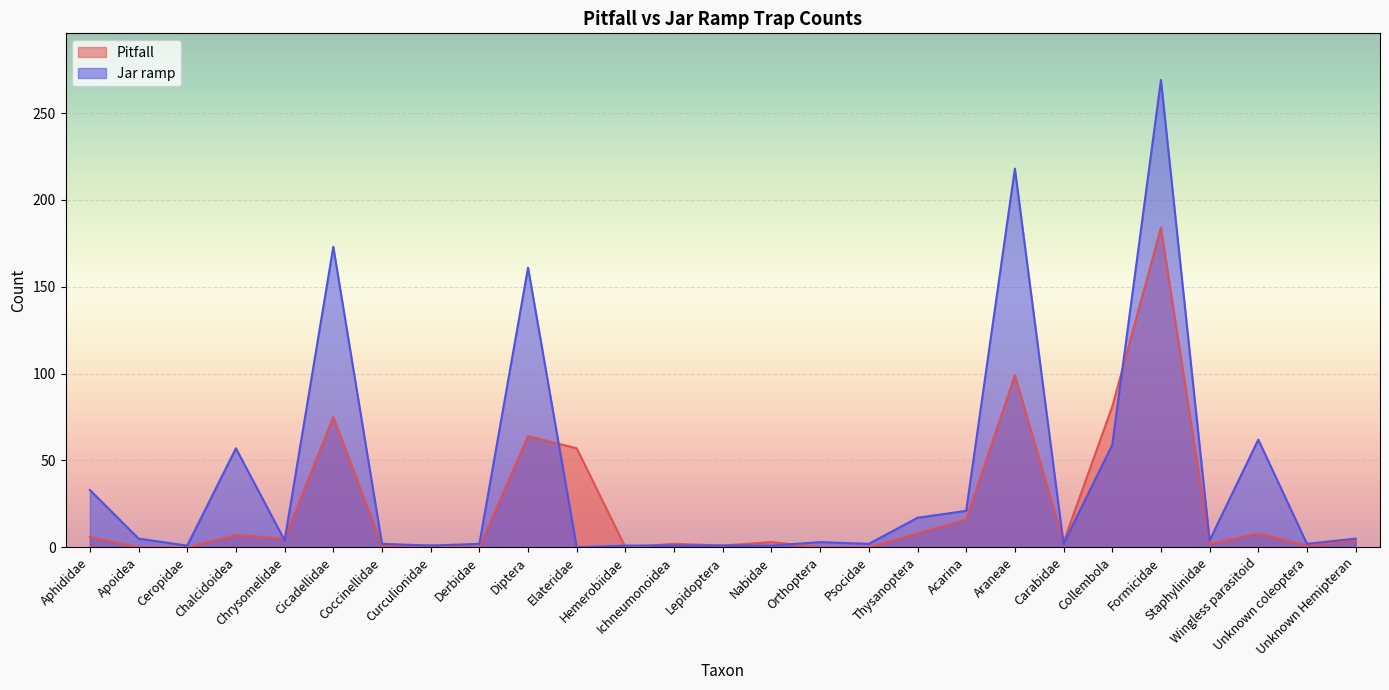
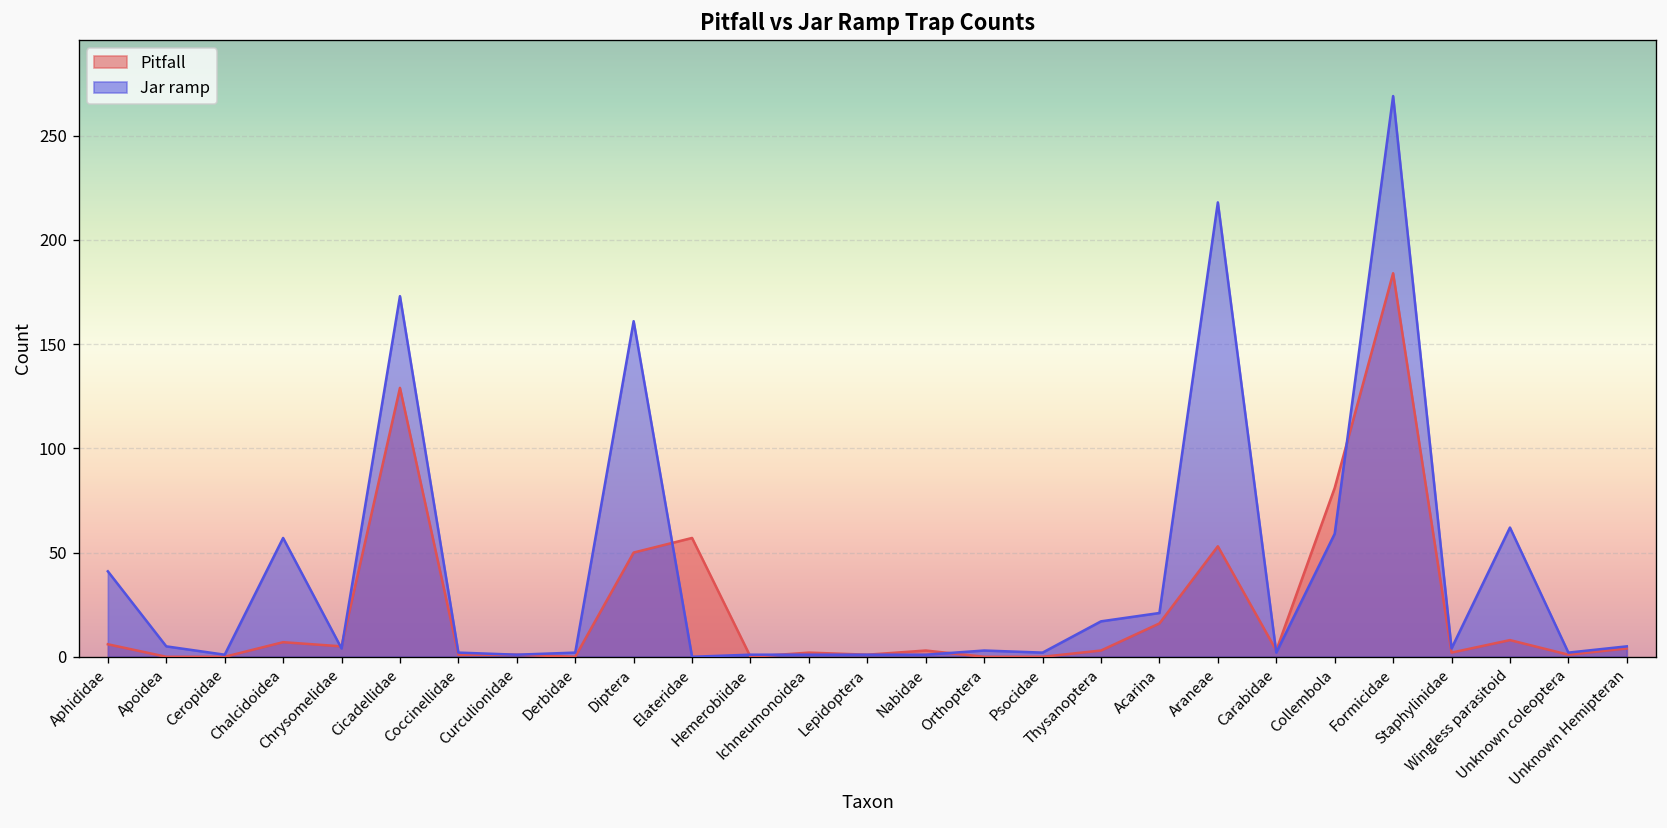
  {
    "Pitfall": {
      "Aphididae": 6,
      "Apoidea": 0,
      "Chalcidoidea": 7,
-     "Cicadellidae": 75,
+     "Cicadellidae": 129,
      "Derbidae": 0,
-     "Diptera": 64,
+     "Diptera": 50,
      "Elateridae": 57,
      "Nabidae": 3,
      "Orthoptera": 0,
      "Psocidae": 0,
-     "Thysanoptera": 8,
+     "Thysanoptera": 3,
      "Acarina": 16,
-     "Araneae": 99,
+     "Araneae": 53,
      "Collembola": 81,
      "Formicidae": 184,
      "Staphylinidae": 2,
      "Wingless parasitoid": 8
    },
    "Jar ramp": {
-     "Aphididae": 33,
+     "Aphididae": 41,
      "Apoidea": 5,
      "Chalcidoidea": 57,
      "Cicadellidae": 173,
      "Derbidae": 2,
      "Diptera": 161,
      "Elateridae": 0,
      "Nabidae": 1,
      "Orthoptera": 3,
      "Psocidae": 2,
      "Thysanoptera": 17,
      "Acarina": 21,
      "Araneae": 218,
      "Collembola": 59,
      "Formicidae": 269,
      "Staphylinidae": 4,
      "Wingless parasitoid": 62
    }
  }
